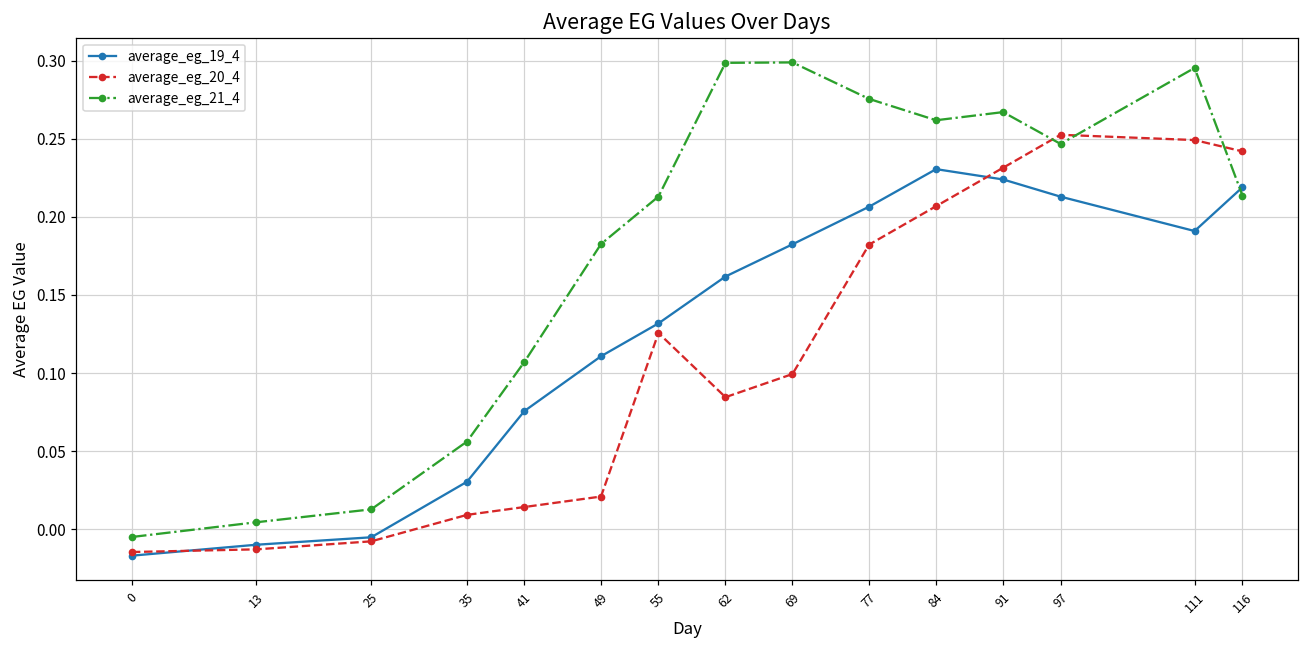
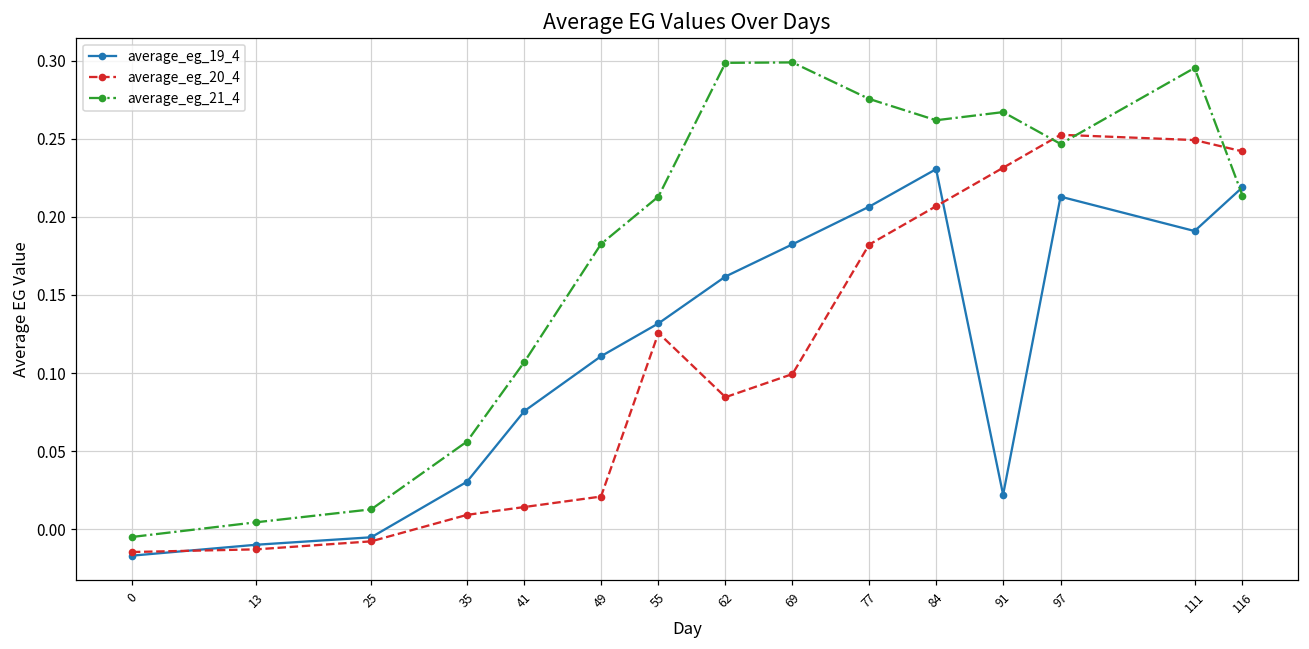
  {
    "average_eg_19_4": {
      "0": -0.017,
      "13": -0.010,
      "25": -0.005,
      "35": 0.030,
      "41": 0.076,
      "49": 0.111,
      "55": 0.132,
      "62": 0.162,
      "69": 0.182,
      "77": 0.207,
      "84": 0.231,
-     "91": 0.224,
+     "91": 0.022,
      "97": 0.213,
      "111": 0.191,
      "116": 0.219
    },
    "average_eg_20_4": {
      "0": -0.015,
      "13": -0.013,
      "25": -0.008,
      "35": 0.009,
      "41": 0.014,
      "49": 0.021,
      "55": 0.126,
      "62": 0.085,
      "69": 0.099,
      "77": 0.182,
      "84": 0.207,
      "91": 0.232,
      "97": 0.253,
      "111": 0.249,
      "116": 0.242
    },
    "average_eg_21_4": {
      "0": -0.005,
      "13": 0.004,
      "25": 0.013,
      "35": 0.056,
      "41": 0.107,
      "49": 0.183,
      "55": 0.213,
      "62": 0.299,
      "69": 0.299,
      "77": 0.276,
      "84": 0.262,
      "91": 0.267,
      "97": 0.247,
      "111": 0.295,
      "116": 0.214
    }
  }
